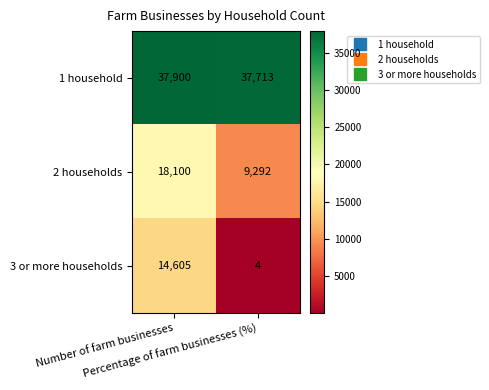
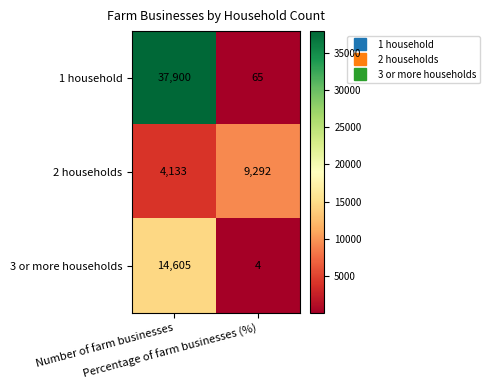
  {
    "1 household": {
      "Number of farm businesses": "37,900",
-     "Percentage of farm businesses (%)": "37,713"
+     "Percentage of farm businesses (%)": "65"
    },
    "2 households": {
-     "Number of farm businesses": "18,100",
+     "Number of farm businesses": "4,133",
      "Percentage of farm businesses (%)": "9,292"
    },
    "3 or more households": {
      "Number of farm businesses": "14,605",
      "Percentage of farm businesses (%)": "4"
    }
  }
